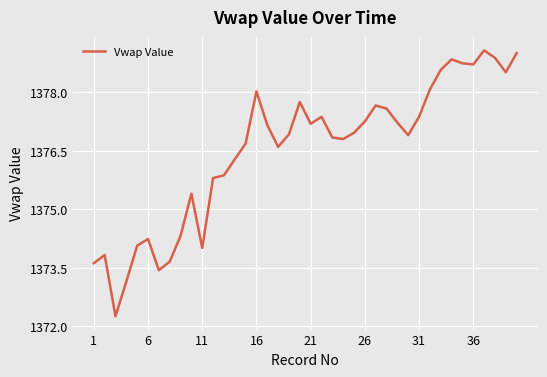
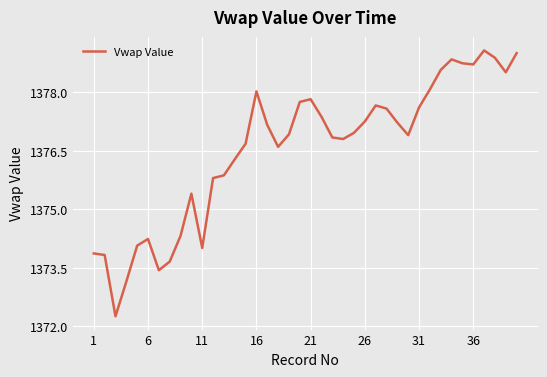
  {
-   "1": 1373.6,
+   "1": 1373.9,
    "6": 1374.2,
    "11": 1374.0,
    "16": 1378.0,
-   "21": 1377.2,
+   "21": 1377.8,
    "26": 1377.3,
-   "31": 1377.4,
+   "31": 1377.6,
    "36": 1378.7
  }
